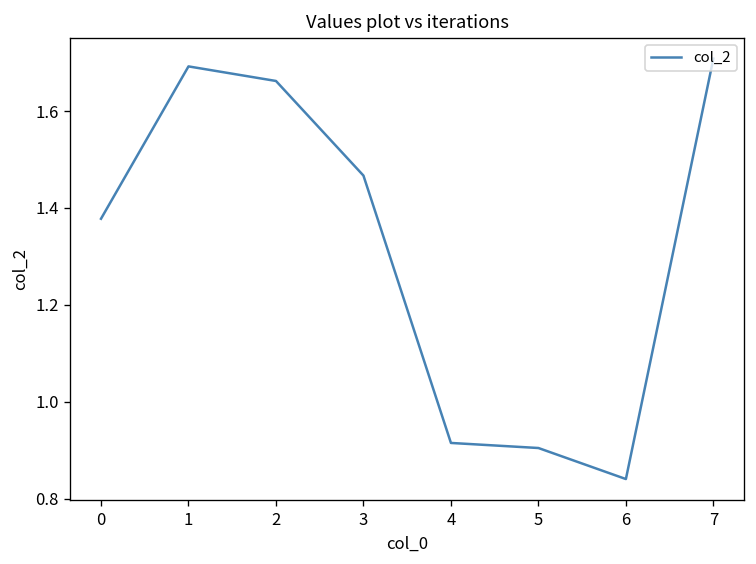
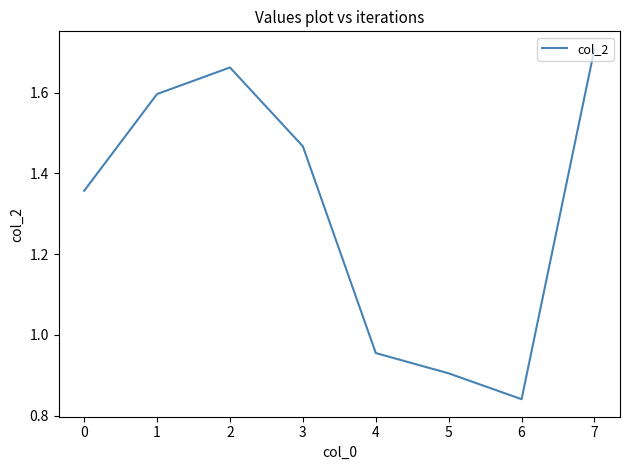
  {
-   "0": 1.38,
-   "1": 1.69,
+   "0": 1.36,
+   "1": 1.60,
    "2": 1.66,
    "3": 1.47,
-   "4": 0.92,
+   "4": 0.95,
    "5": 0.90,
    "6": 0.84
  }
